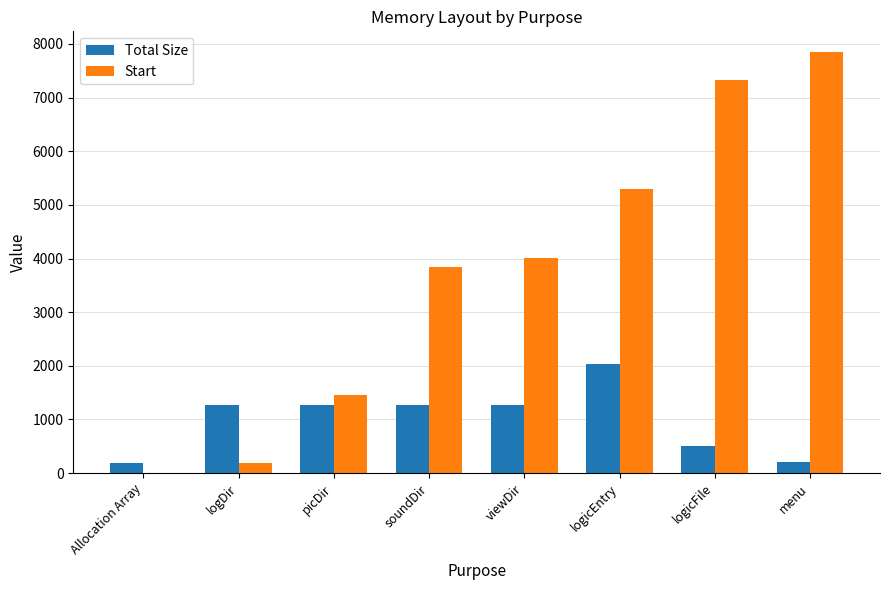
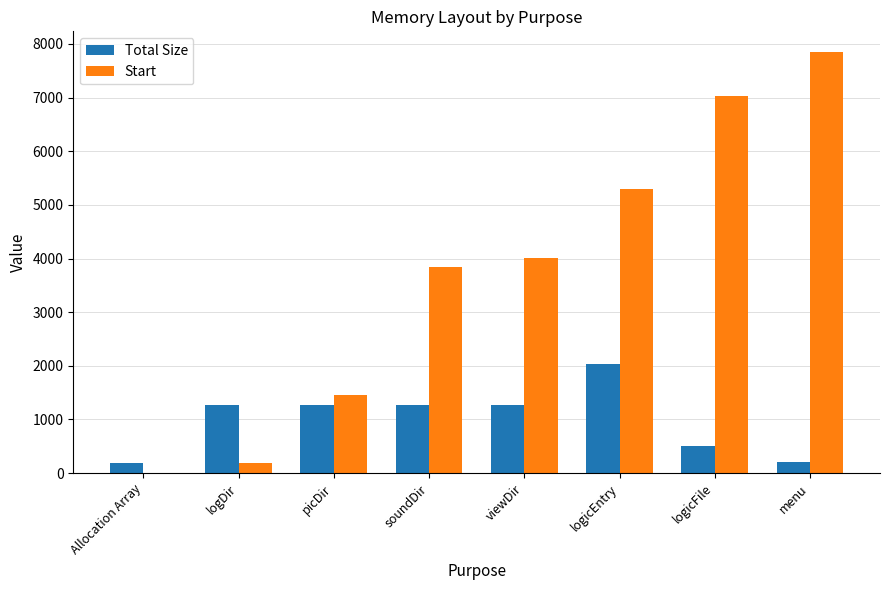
  {
    "Total Size": {
      "Allocation Array": 200,
      "logDir": 1300,
      "picDir": 1300,
      "soundDir": 1300,
      "viewDir": 1300,
      "logicEntry": 2000,
      "logicFile": 500,
      "menu": 200
    },
    "Start": {
      "Allocation Array": 0,
      "logDir": 200,
      "picDir": 1500,
      "soundDir": 3800,
      "viewDir": 4000,
      "logicEntry": 5300,
-     "logicFile": 7300,
+     "logicFile": 7000,
      "menu": 7800
    }
  }
